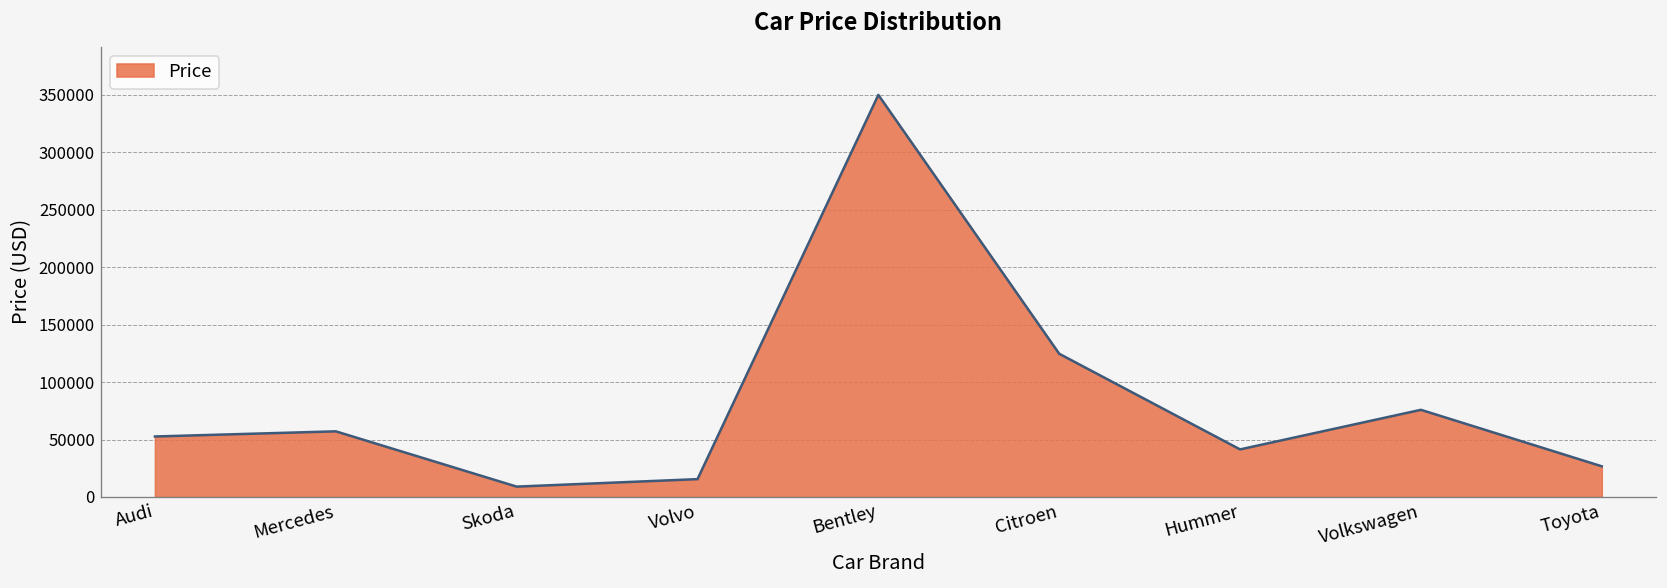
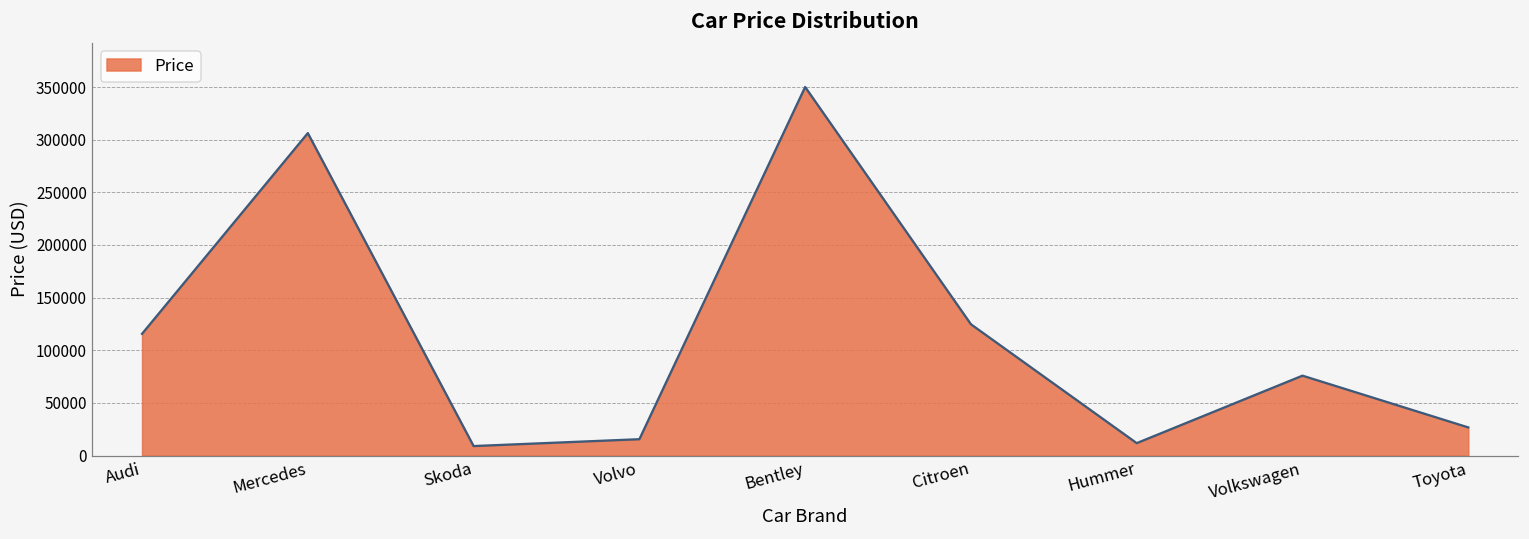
  {
-   "Audi": 50000,
-   "Mercedes": 60000,
+   "Audi": 120000,
+   "Mercedes": 310000,
    "Skoda": 10000,
    "Volvo": 20000,
    "Bentley": 350000,
    "Citroen": 120000,
-   "Hummer": 40000,
+   "Hummer": 10000,
    "Volkswagen": 80000,
    "Toyota": 30000
  }
